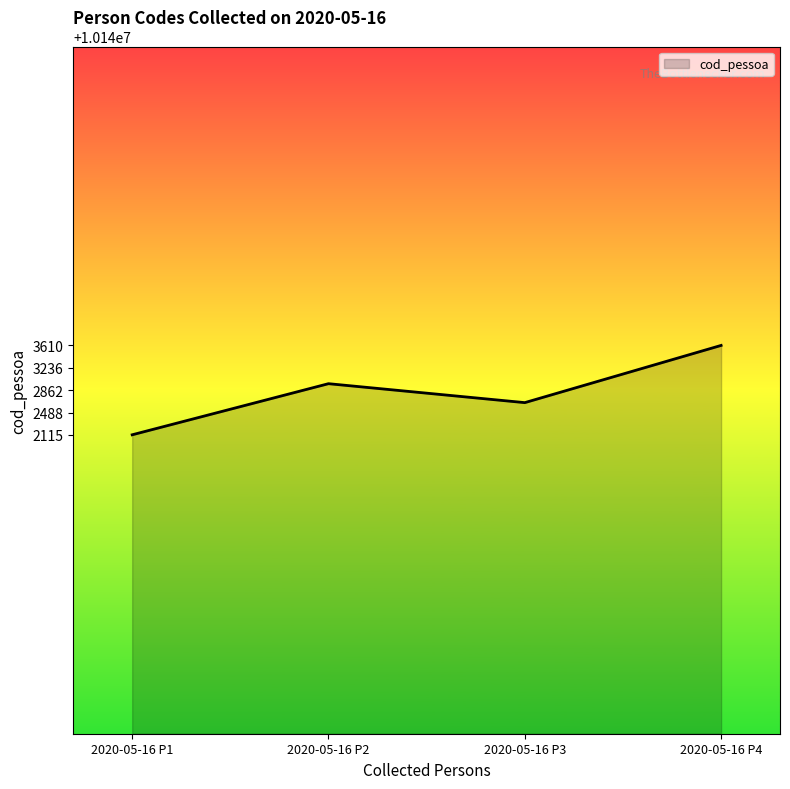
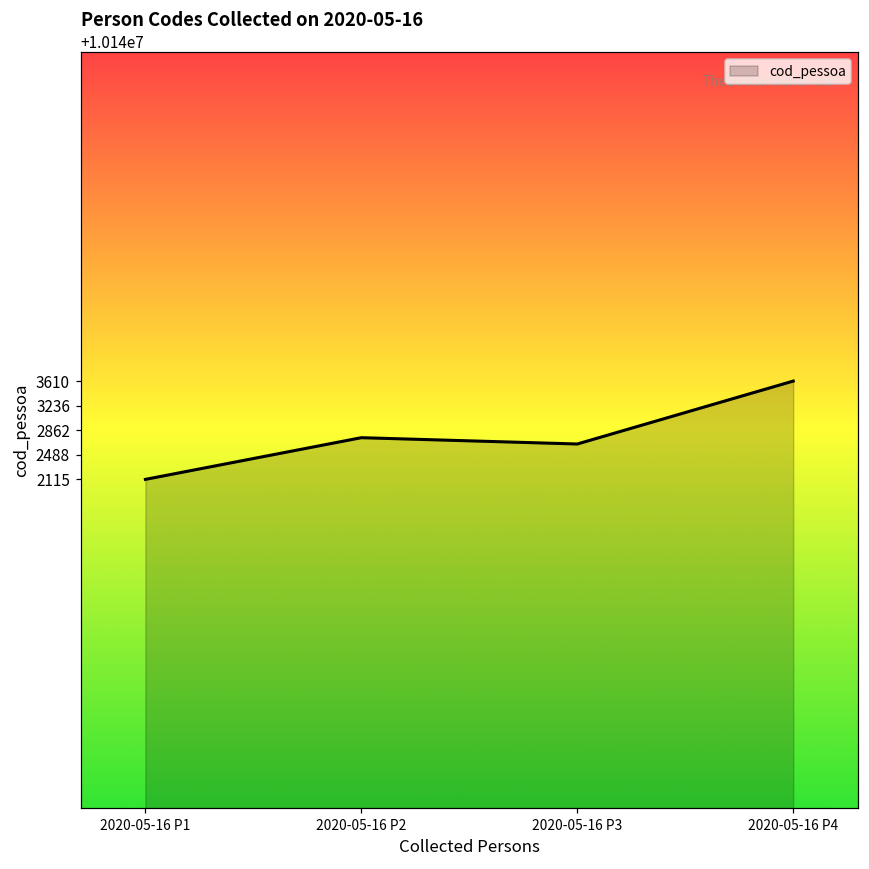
  {
    "2020-05-16 P1": 10142100,
-   "2020-05-16 P2": 10143000,
+   "2020-05-16 P2": 10142700,
    "2020-05-16 P3": 10142700,
    "2020-05-16 P4": 10143600
  }
